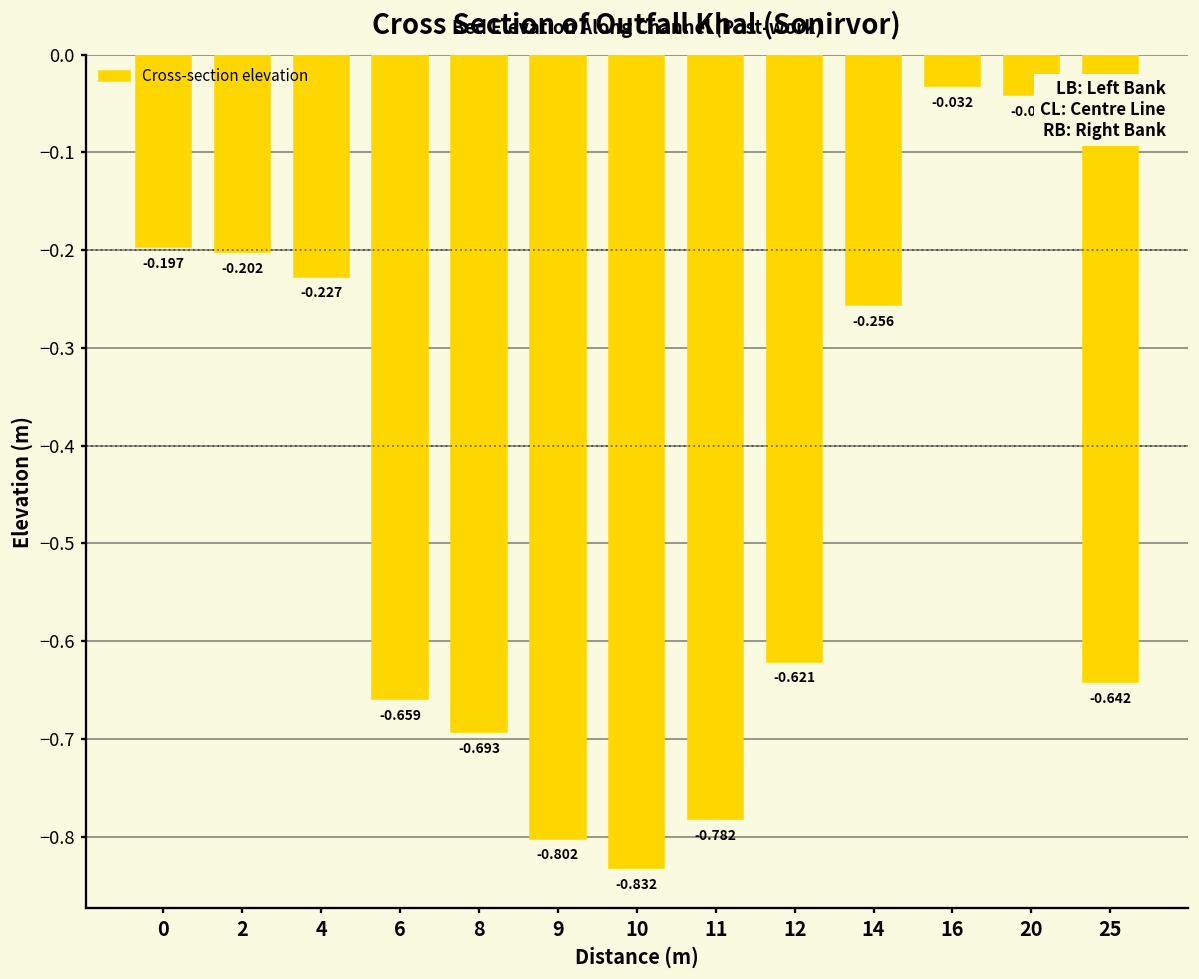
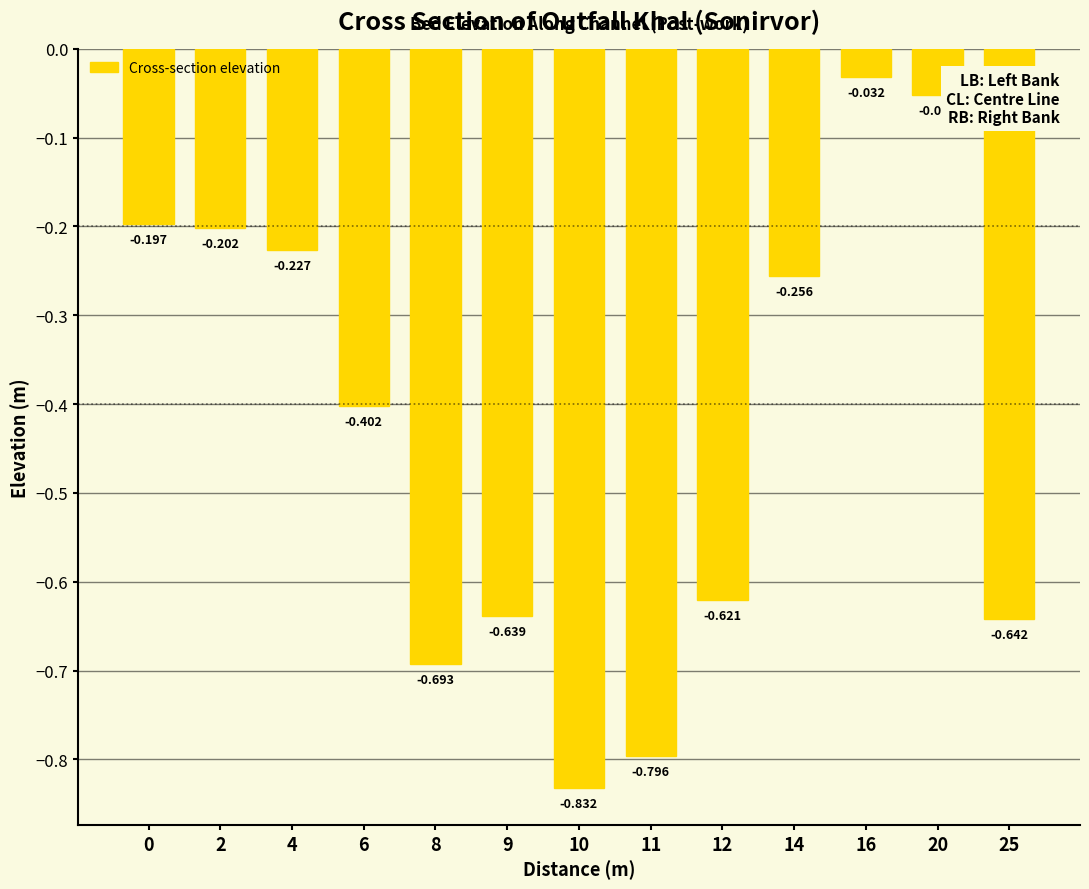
  {
    "0": -0.197,
    "2": -0.202,
    "4": -0.227,
-   "6": -0.659,
+   "6": -0.402,
    "8": -0.693,
-   "9": -0.802,
+   "9": -0.639,
    "10": -0.832,
-   "11": -0.782,
+   "11": -0.796,
    "12": -0.621,
    "14": -0.256,
    "16": -0.032,
-   "20": -0.04,
+   "20": -0.05,
    "25": -0.642
  }
